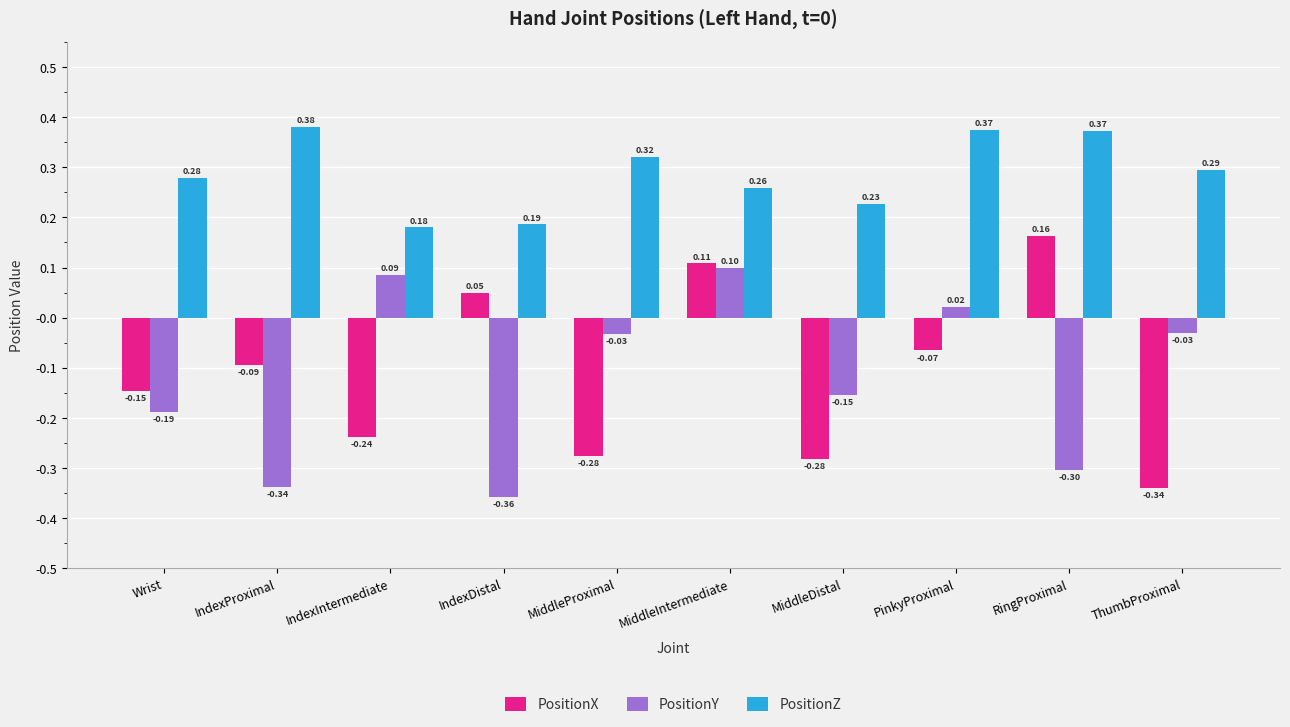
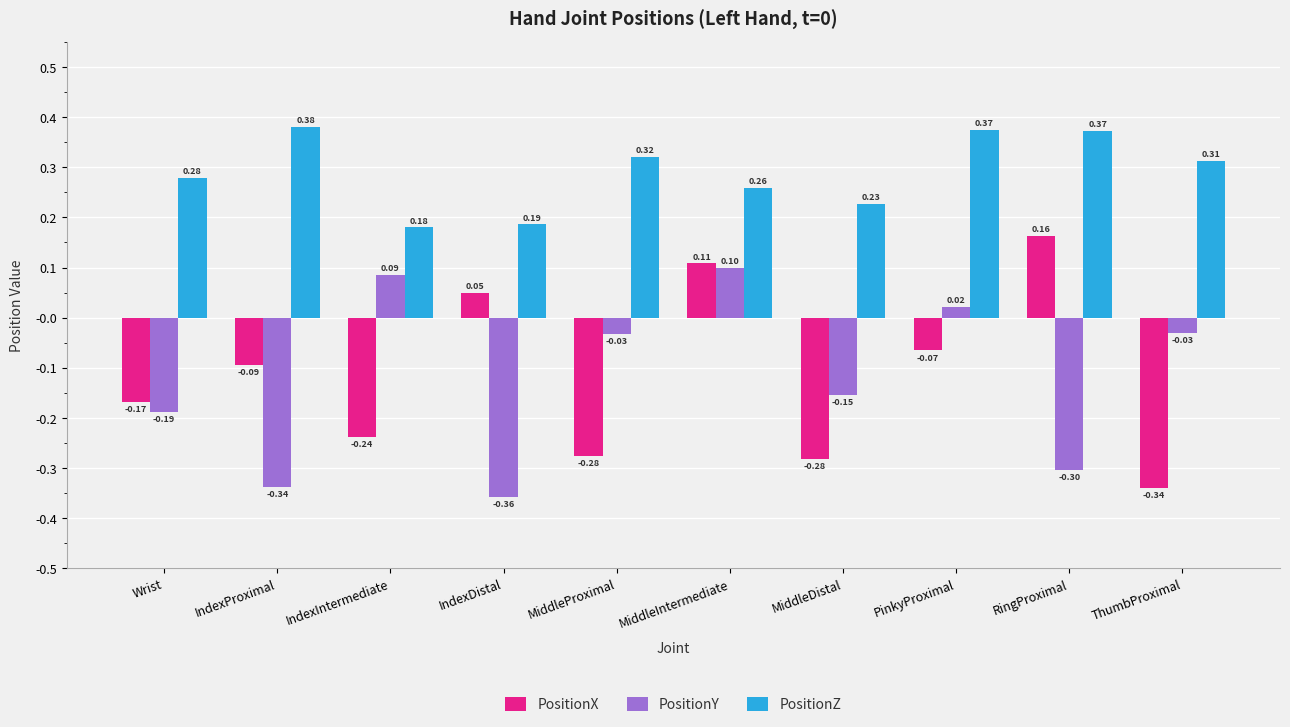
  {
    "PositionX": {
-     "Wrist": -0.15,
+     "Wrist": -0.17,
      "IndexProximal": -0.09,
      "IndexIntermediate": -0.24,
      "IndexDistal": 0.05,
      "MiddleProximal": -0.28,
      "MiddleIntermediate": 0.11,
      "MiddleDistal": -0.28,
      "PinkyProximal": -0.07,
      "RingProximal": 0.16,
      "ThumbProximal": -0.34
    },
    "PositionY": {
      "Wrist": -0.19,
      "IndexProximal": -0.34,
      "IndexIntermediate": 0.09,
      "IndexDistal": -0.36,
      "MiddleProximal": -0.03,
      "MiddleIntermediate": 0.10,
      "MiddleDistal": -0.15,
      "PinkyProximal": 0.02,
      "RingProximal": -0.30,
      "ThumbProximal": -0.03
    },
    "PositionZ": {
      "Wrist": 0.28,
      "IndexProximal": 0.38,
      "IndexIntermediate": 0.18,
      "IndexDistal": 0.19,
      "MiddleProximal": 0.32,
      "MiddleIntermediate": 0.26,
      "MiddleDistal": 0.23,
      "PinkyProximal": 0.37,
      "RingProximal": 0.37,
-     "ThumbProximal": 0.29
+     "ThumbProximal": 0.31
    }
  }
